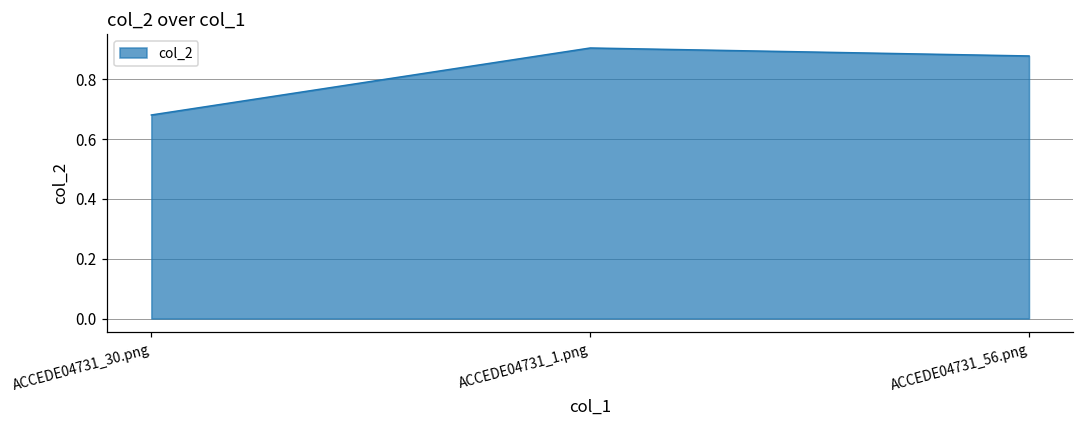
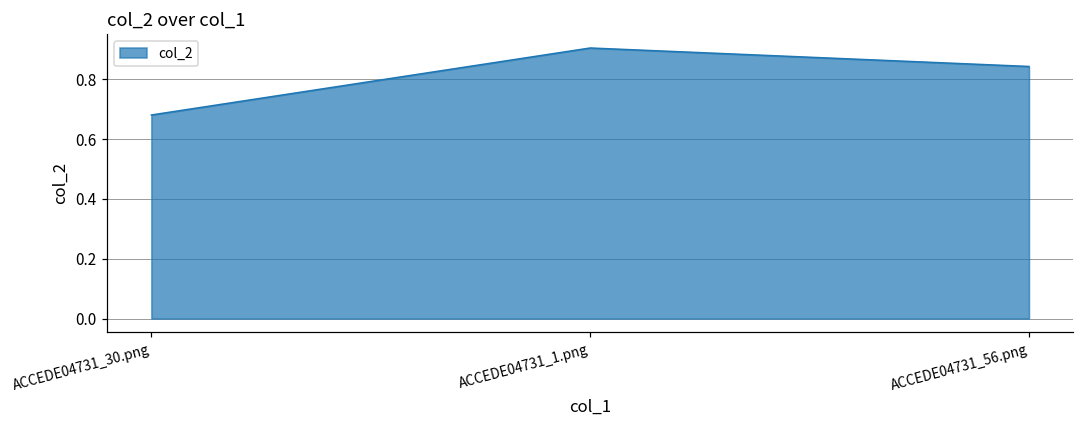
  {
    "ACCEDE04731_30.png": 0.68,
    "ACCEDE04731_1.png": 0.90,
-   "ACCEDE04731_56.png": 0.88
+   "ACCEDE04731_56.png": 0.84
  }
